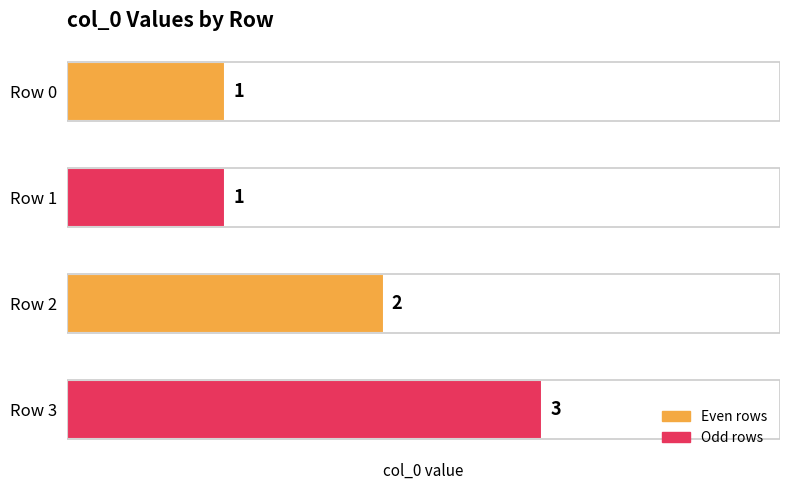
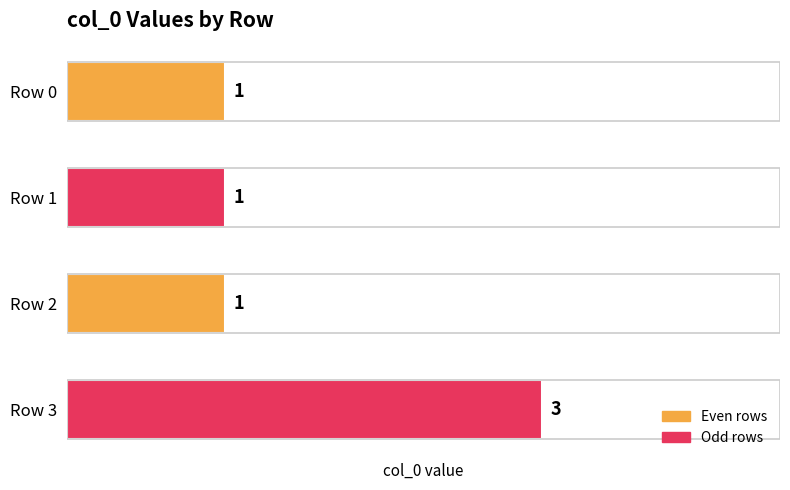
  {
    "Row 0": 1,
    "Row 1": 1,
-   "Row 2": 2,
+   "Row 2": 1,
    "Row 3": 3
  }
